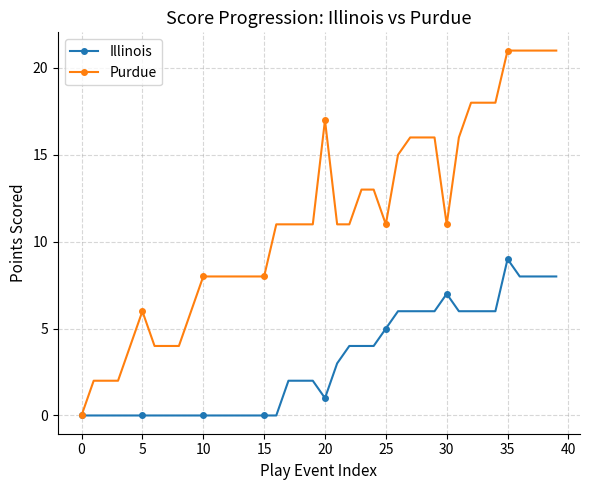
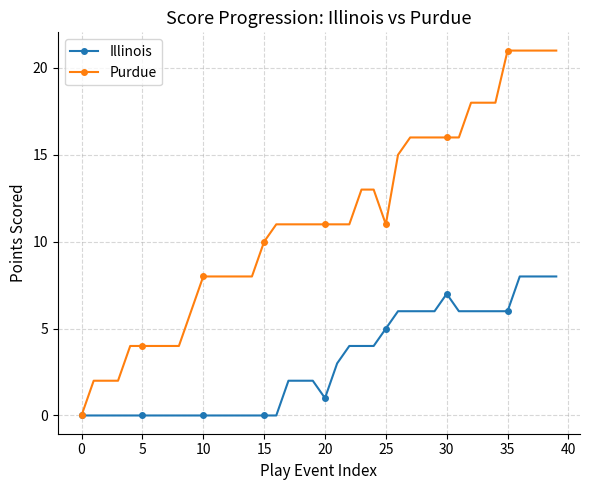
  {
    "Illinois": {
      "5": 0,
      "10": 0,
      "15": 0,
      "20": 1,
      "25": 5,
      "30": 7,
-     "35": 9
+     "35": 6
    },
    "Purdue": {
-     "5": 6,
+     "5": 4,
      "10": 8,
-     "15": 8,
-     "20": 17,
+     "15": 10,
+     "20": 11,
      "25": 11,
-     "30": 11,
+     "30": 16,
      "35": 21
    }
  }
